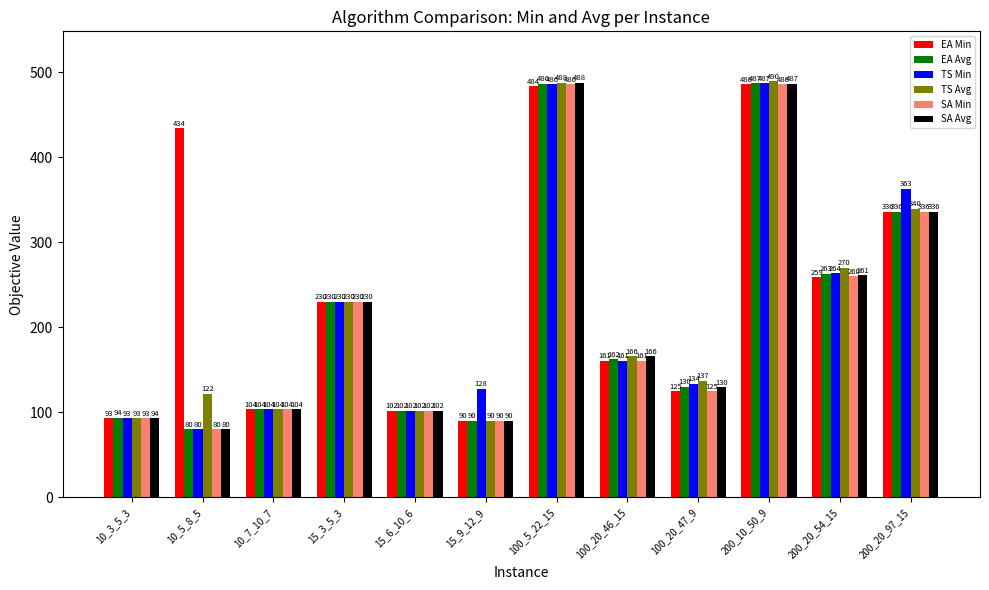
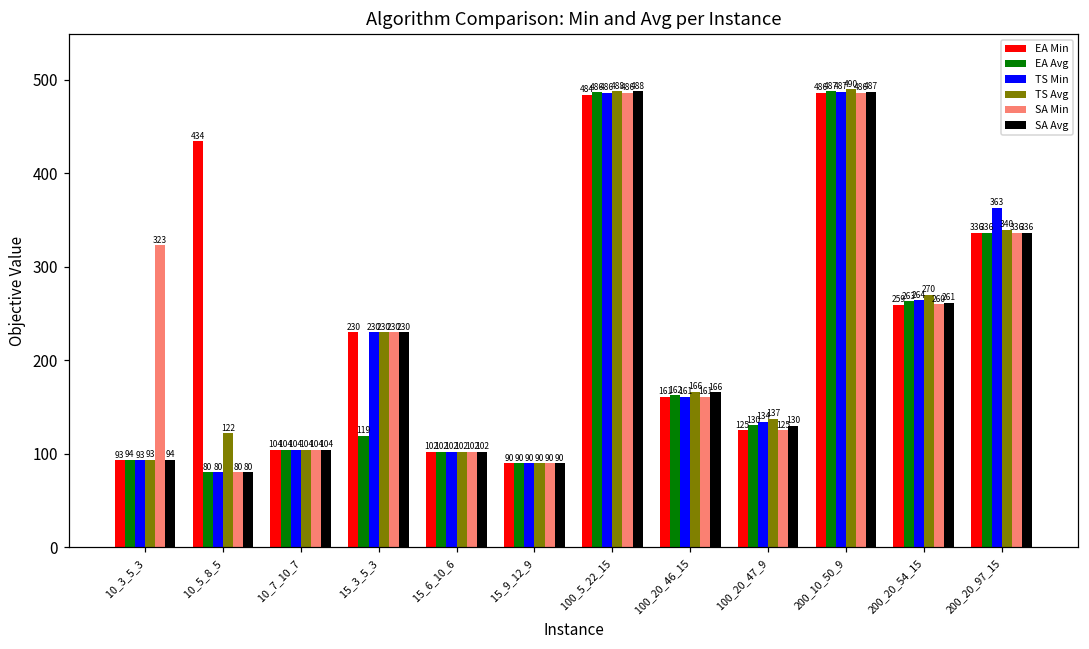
  {
    "EA Min": {
      "10_3_5_3": 93,
      "10_5_8_5": 434,
      "15_3_5_3": 230,
      "15_9_12_9": 90,
      "100_20_47_9": 125
    },
    "EA Avg": {
      "10_3_5_3": 94,
      "10_5_8_5": 80,
-     "15_3_5_3": 230,
+     "15_3_5_3": 119,
      "15_9_12_9": 90
    },
    "TS Min": {
      "10_3_5_3": 93,
      "10_5_8_5": 80,
-     "15_9_12_9": 128,
+     "15_9_12_9": 90,
      "200_20_97_15": 363
    },
    "TS Avg": {
      "10_3_5_3": 93,
      "10_5_8_5": 122,
      "15_9_12_9": 90,
      "100_20_46_15": 166,
      "200_20_54_15": 270
    },
    "SA Min": {
-     "10_3_5_3": 93,
+     "10_3_5_3": 323,
      "10_5_8_5": 80,
      "15_9_12_9": 90,
      "100_20_46_15": 161,
      "100_20_47_9": 125
    },
    "SA Avg": {
      "10_3_5_3": 94,
      "10_5_8_5": 80,
      "15_9_12_9": 90,
      "100_20_46_15": 166,
      "100_20_47_9": 130
    }
  }
